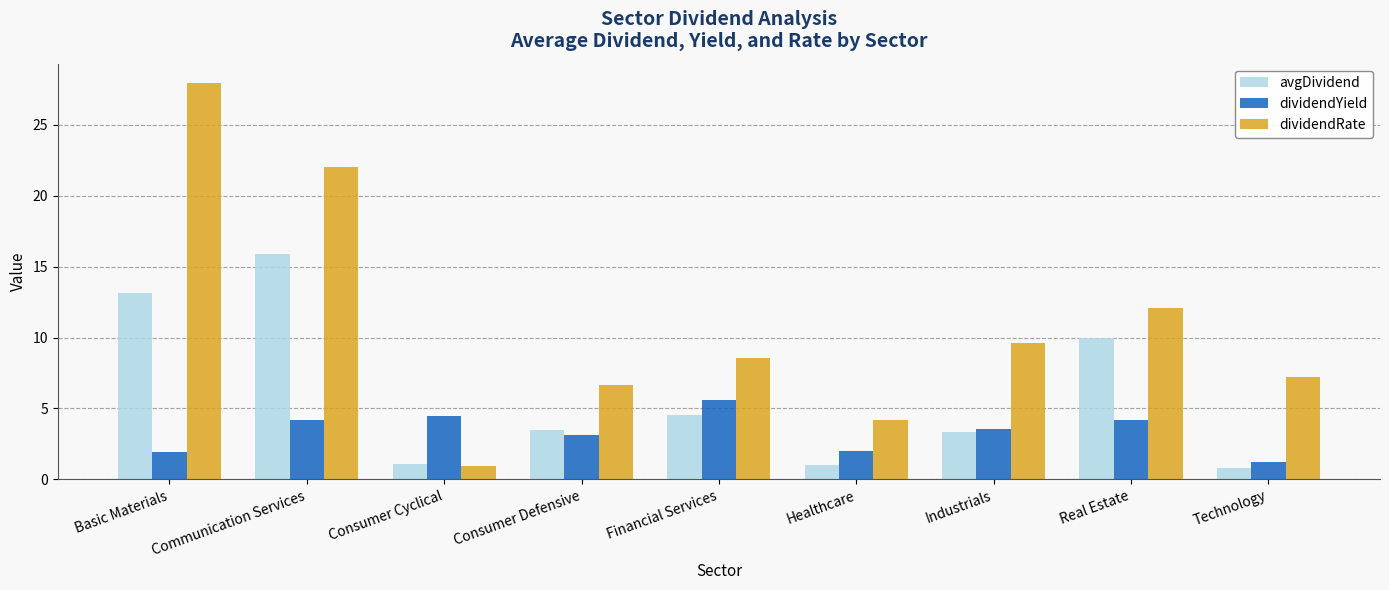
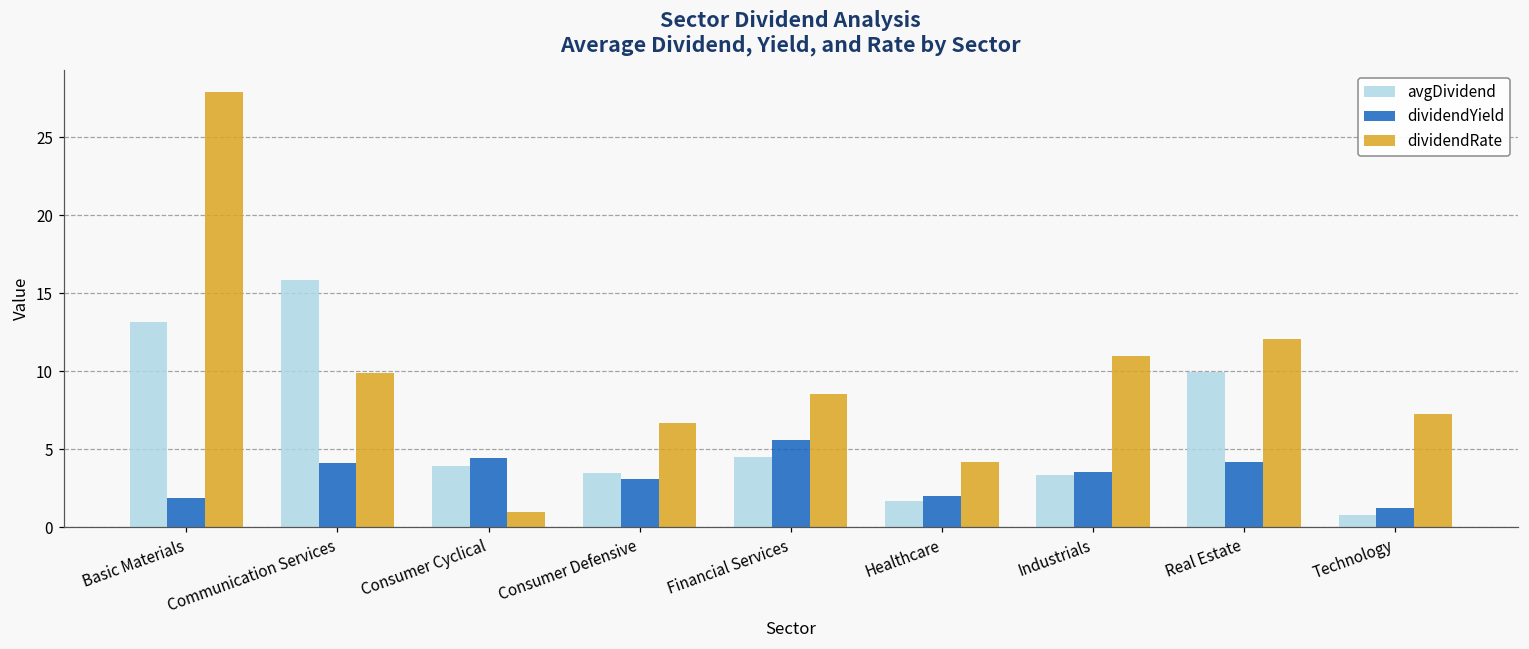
  {
    "avgDividend": {
      "Basic Materials": 13.1,
      "Communication Services": 15.9,
-     "Consumer Cyclical": 1.1,
+     "Consumer Cyclical": 3.9,
      "Consumer Defensive": 3.5,
      "Financial Services": 4.5,
-     "Healthcare": 1.0,
+     "Healthcare": 1.7,
      "Industrials": 3.4,
      "Real Estate": 9.9,
      "Technology": 0.8
    },
    "dividendYield": {
      "Basic Materials": 1.9,
      "Communication Services": 4.2,
      "Consumer Cyclical": 4.4,
      "Consumer Defensive": 3.1,
      "Financial Services": 5.6,
      "Healthcare": 2.0,
      "Industrials": 3.6,
      "Real Estate": 4.2,
      "Technology": 1.2
    },
    "dividendRate": {
      "Basic Materials": 27.9,
-     "Communication Services": 22.0,
+     "Communication Services": 9.9,
      "Consumer Cyclical": 1.0,
      "Consumer Defensive": 6.7,
      "Financial Services": 8.6,
      "Healthcare": 4.2,
-     "Industrials": 9.6,
+     "Industrials": 11.0,
      "Real Estate": 12.1,
      "Technology": 7.2
    }
  }
